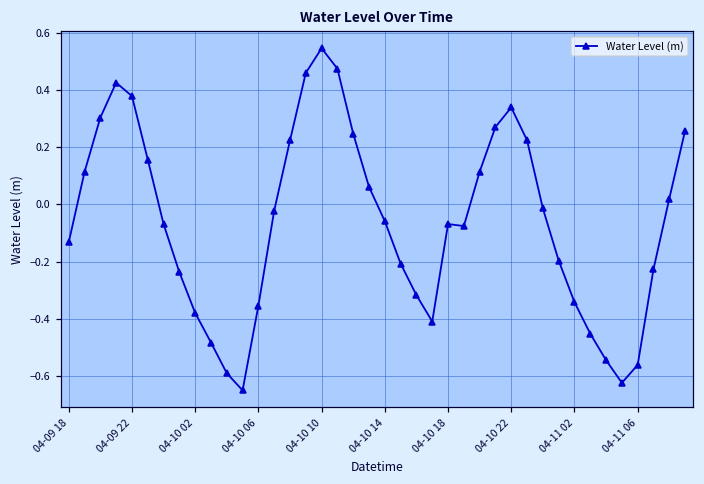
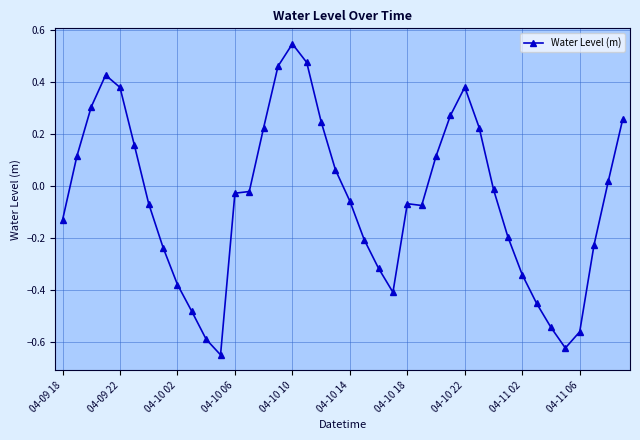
  {
    "04-09 18": -0.13,
    "04-09 22": 0.38,
    "04-10 02": -0.38,
-   "04-10 06": -0.35,
+   "04-10 06": -0.03,
    "04-10 10": 0.55,
    "04-10 14": -0.06,
    "04-10 18": -0.07,
-   "04-10 22": 0.34,
+   "04-10 22": 0.38,
    "04-11 02": -0.34,
    "04-11 06": -0.56
  }
